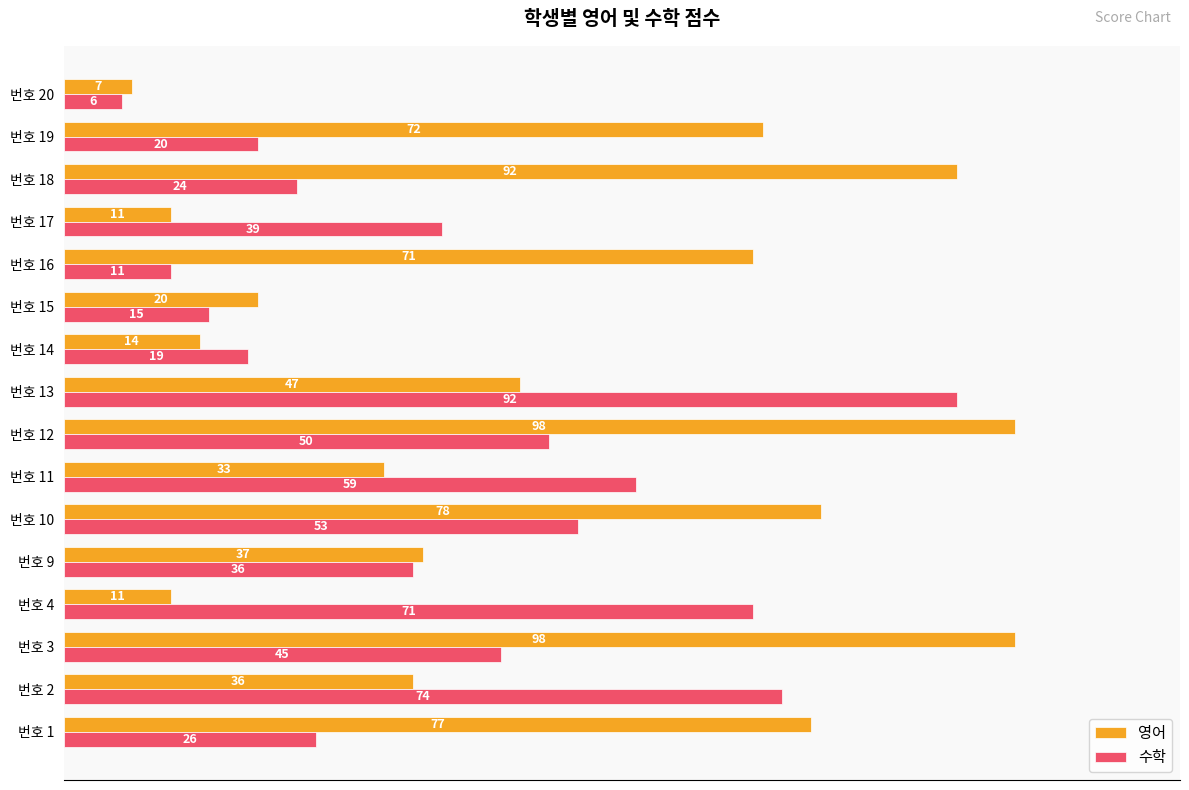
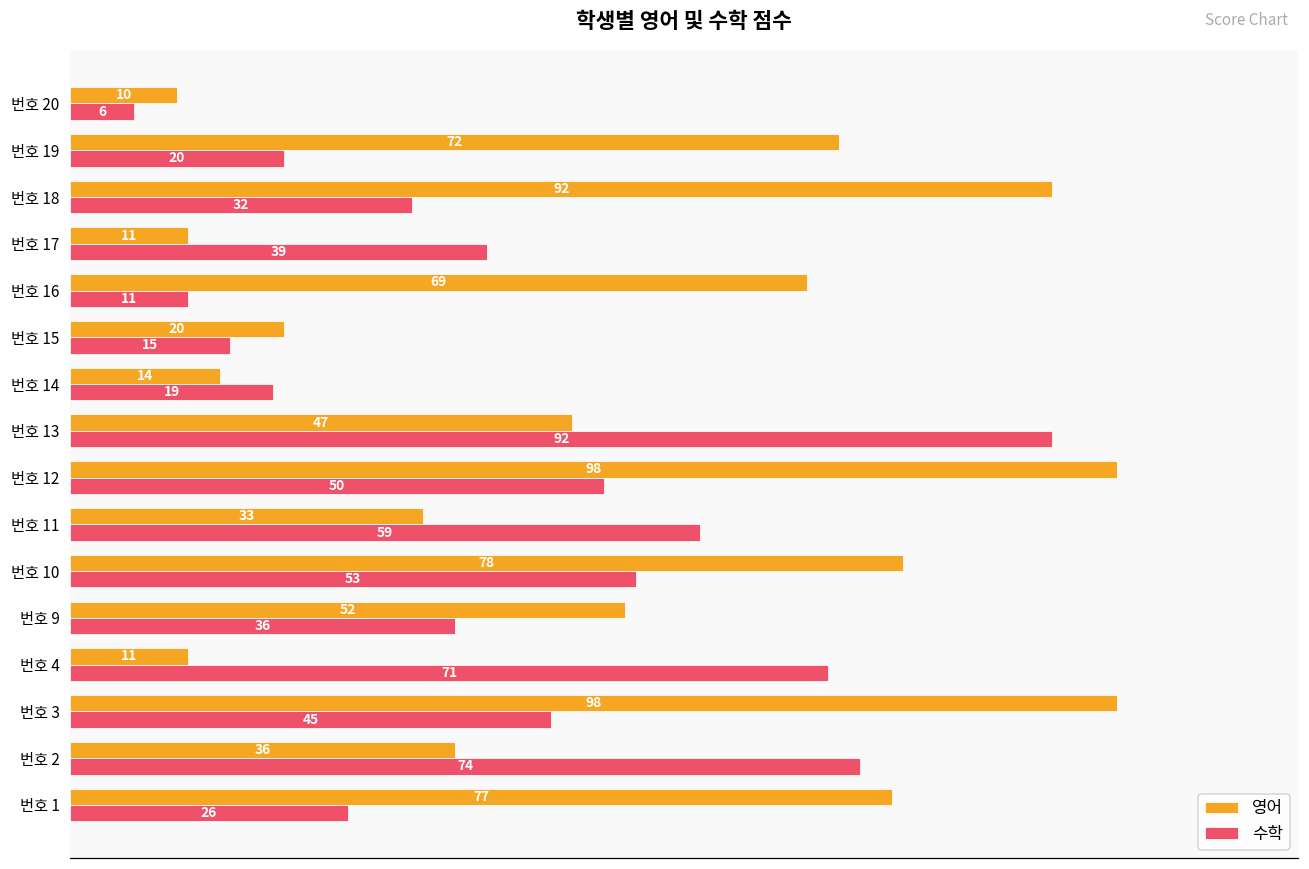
  {
    "영어": {
-     "번호 20": 7,
+     "번호 20": 10,
      "번호 19": 72,
      "번호 18": 92,
      "번호 17": 11,
-     "번호 16": 71,
+     "번호 16": 69,
      "번호 15": 20,
      "번호 14": 14,
      "번호 13": 47,
      "번호 12": 98,
      "번호 11": 33,
      "번호 10": 78,
-     "번호 9": 37,
+     "번호 9": 52,
      "번호 4": 11,
      "번호 3": 98,
      "번호 2": 36,
      "번호 1": 77
    },
    "수학": {
      "번호 20": 6,
      "번호 19": 20,
-     "번호 18": 24,
+     "번호 18": 32,
      "번호 17": 39,
      "번호 16": 11,
      "번호 15": 15,
      "번호 14": 19,
      "번호 13": 92,
      "번호 12": 50,
      "번호 11": 59,
      "번호 10": 53,
      "번호 9": 36,
      "번호 4": 71,
      "번호 3": 45,
      "번호 2": 74,
      "번호 1": 26
    }
  }
